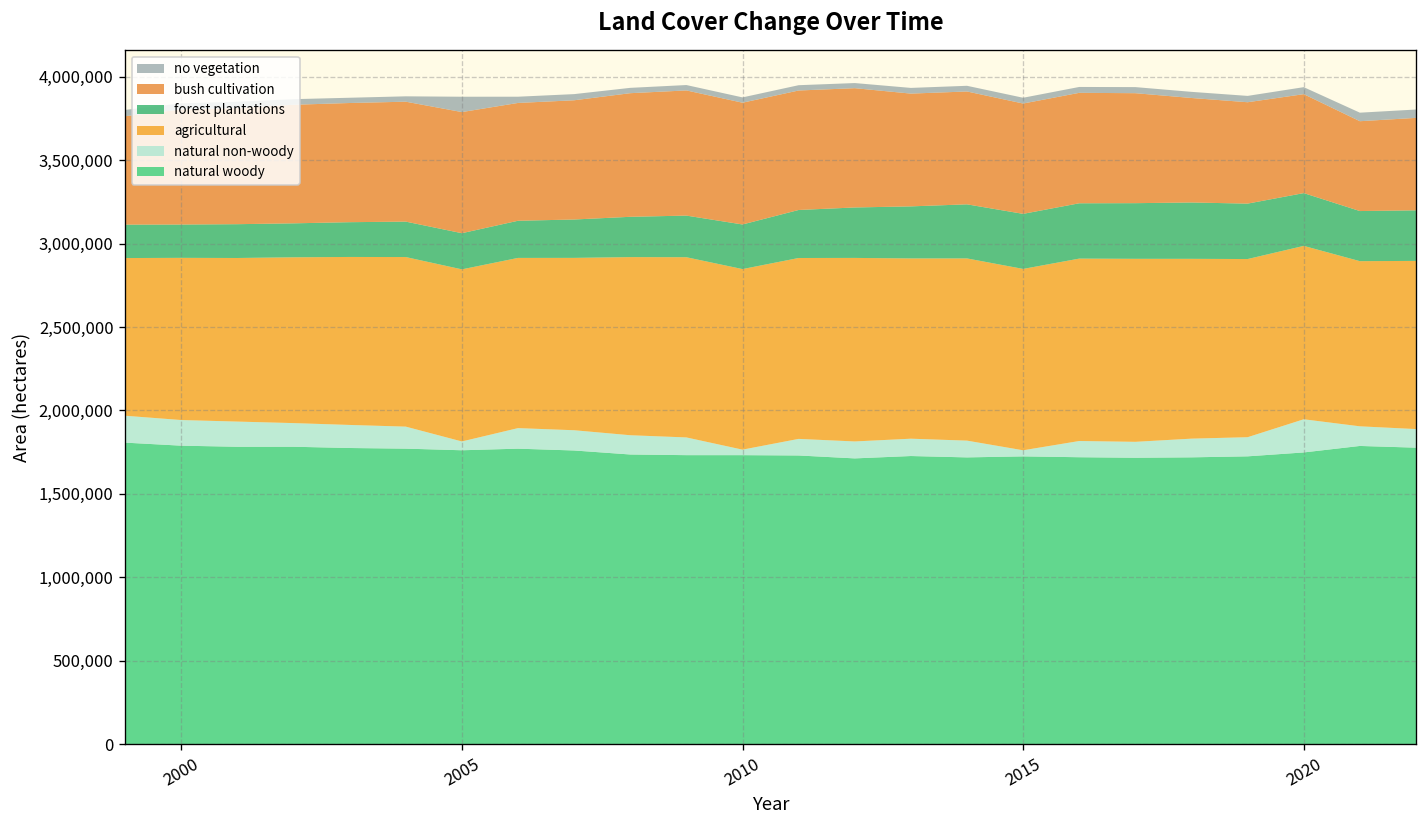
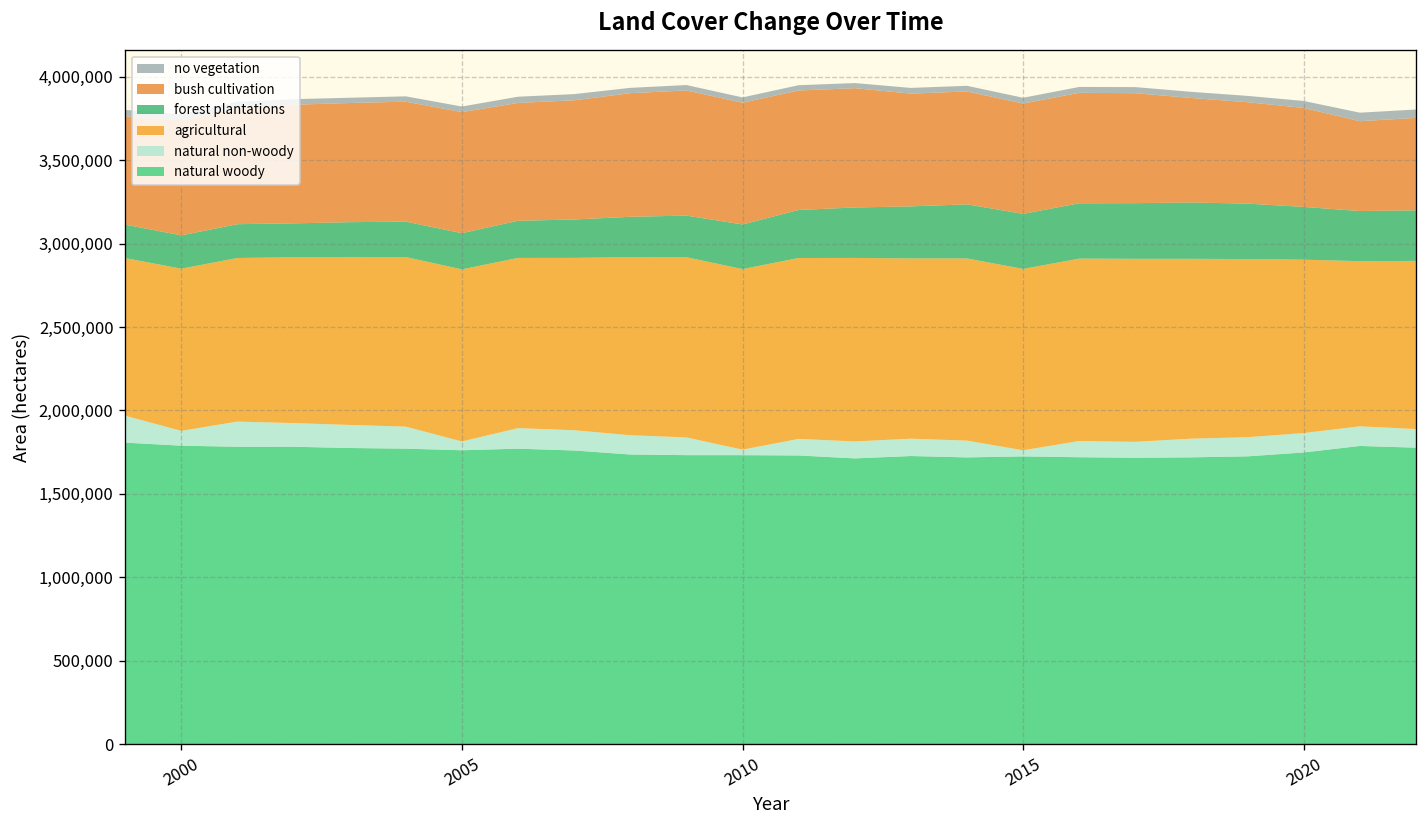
  {
    "natural non-woody": {
-     "2000": "150,000",
+     "2000": "90,000",
      "2005": "50,000",
      "2010": "30,000",
      "2015": "40,000",
-     "2020": "200,000"
+     "2020": "120,000"
    },
    "no vegetation": {
-     "2005": "90,000",
+     "2005": "30,000",
      "2010": "30,000",
      "2015": "30,000",
      "2020": "40,000"
    }
  }
